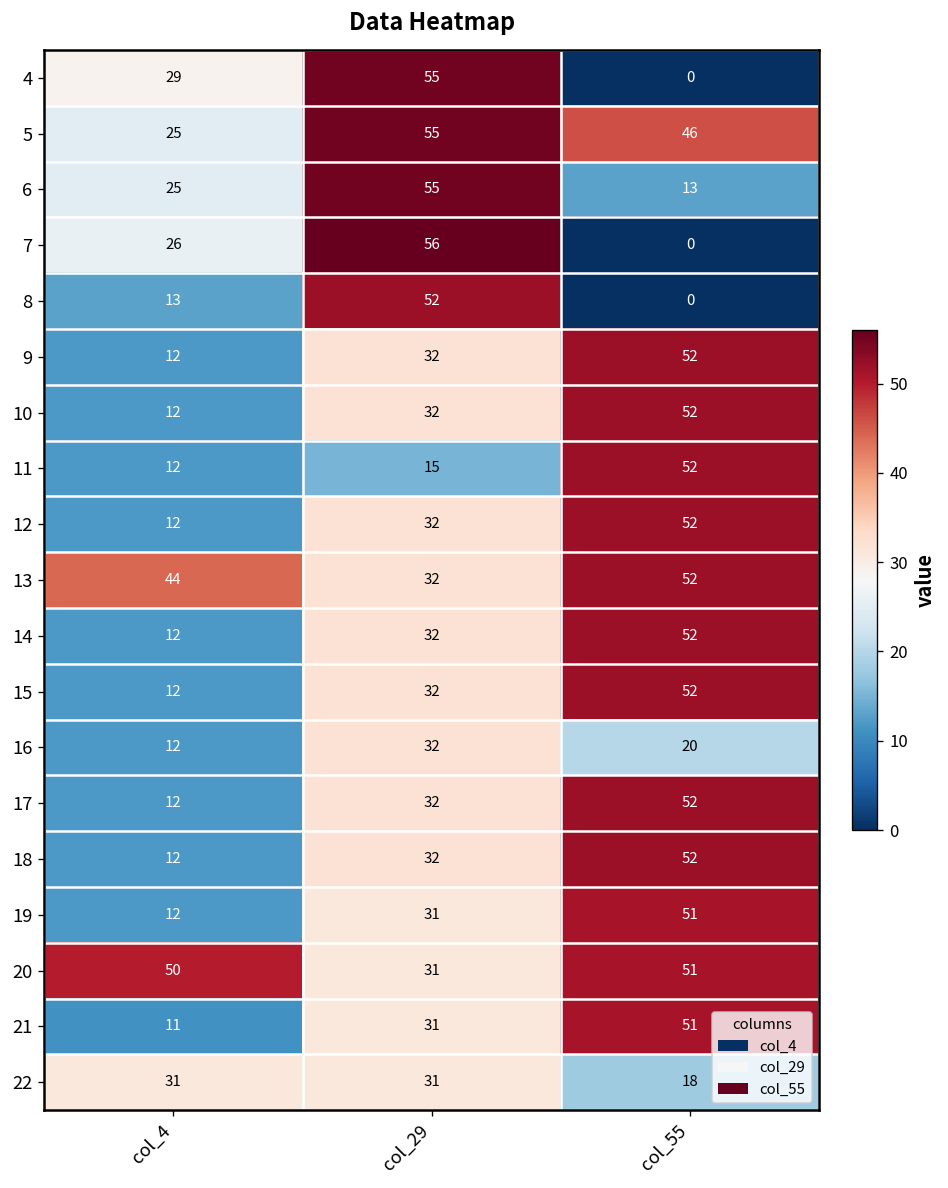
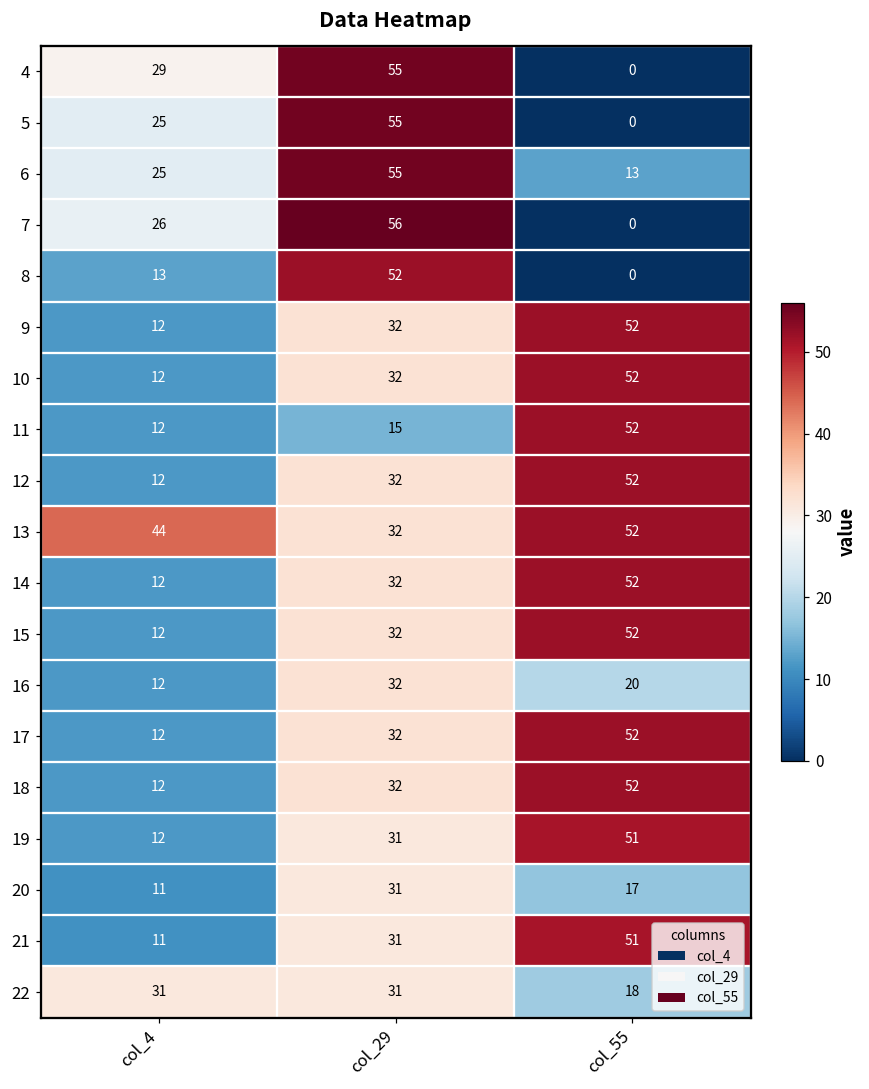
  {
    "4": {
      "col_4": 29,
      "col_29": 55,
      "col_55": 0
    },
    "5": {
      "col_4": 25,
      "col_29": 55,
-     "col_55": 46
+     "col_55": 0
    },
    "6": {
      "col_4": 25,
      "col_29": 55,
      "col_55": 13
    },
    "7": {
      "col_4": 26,
      "col_29": 56,
      "col_55": 0
    },
    "8": {
      "col_4": 13,
      "col_29": 52,
      "col_55": 0
    },
    "9": {
      "col_4": 12,
      "col_29": 32,
      "col_55": 52
    },
    "10": {
      "col_4": 12,
      "col_29": 32,
      "col_55": 52
    },
    "11": {
      "col_4": 12,
      "col_29": 15,
      "col_55": 52
    },
    "12": {
      "col_4": 12,
      "col_29": 32,
      "col_55": 52
    },
    "13": {
      "col_4": 44,
      "col_29": 32,
      "col_55": 52
    },
    "14": {
      "col_4": 12,
      "col_29": 32,
      "col_55": 52
    },
    "15": {
      "col_4": 12,
      "col_29": 32,
      "col_55": 52
    },
    "16": {
      "col_4": 12,
      "col_29": 32,
      "col_55": 20
    },
    "17": {
      "col_4": 12,
      "col_29": 32,
      "col_55": 52
    },
    "18": {
      "col_4": 12,
      "col_29": 32,
      "col_55": 52
    },
    "19": {
      "col_4": 12,
      "col_29": 31,
      "col_55": 51
    },
    "20": {
-     "col_4": 50,
+     "col_4": 11,
      "col_29": 31,
-     "col_55": 51
+     "col_55": 17
    },
    "21": {
      "col_4": 11,
      "col_29": 31,
      "col_55": 51
    },
    "22": {
      "col_4": 31,
      "col_29": 31,
      "col_55": 18
    }
  }
